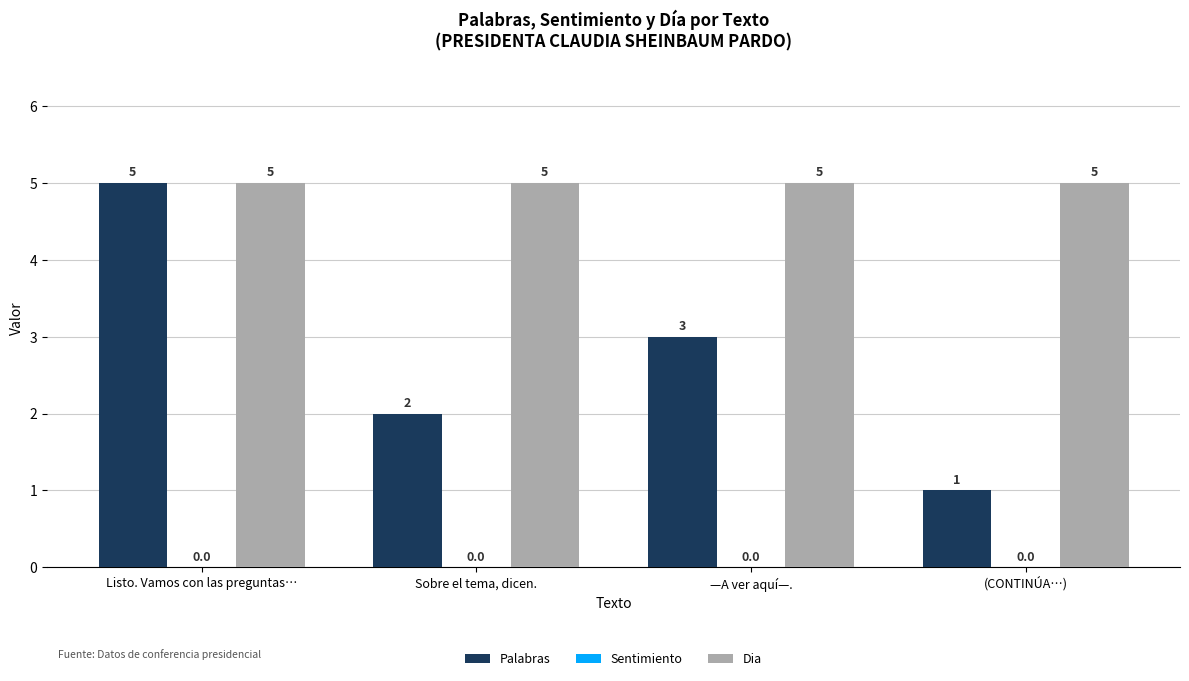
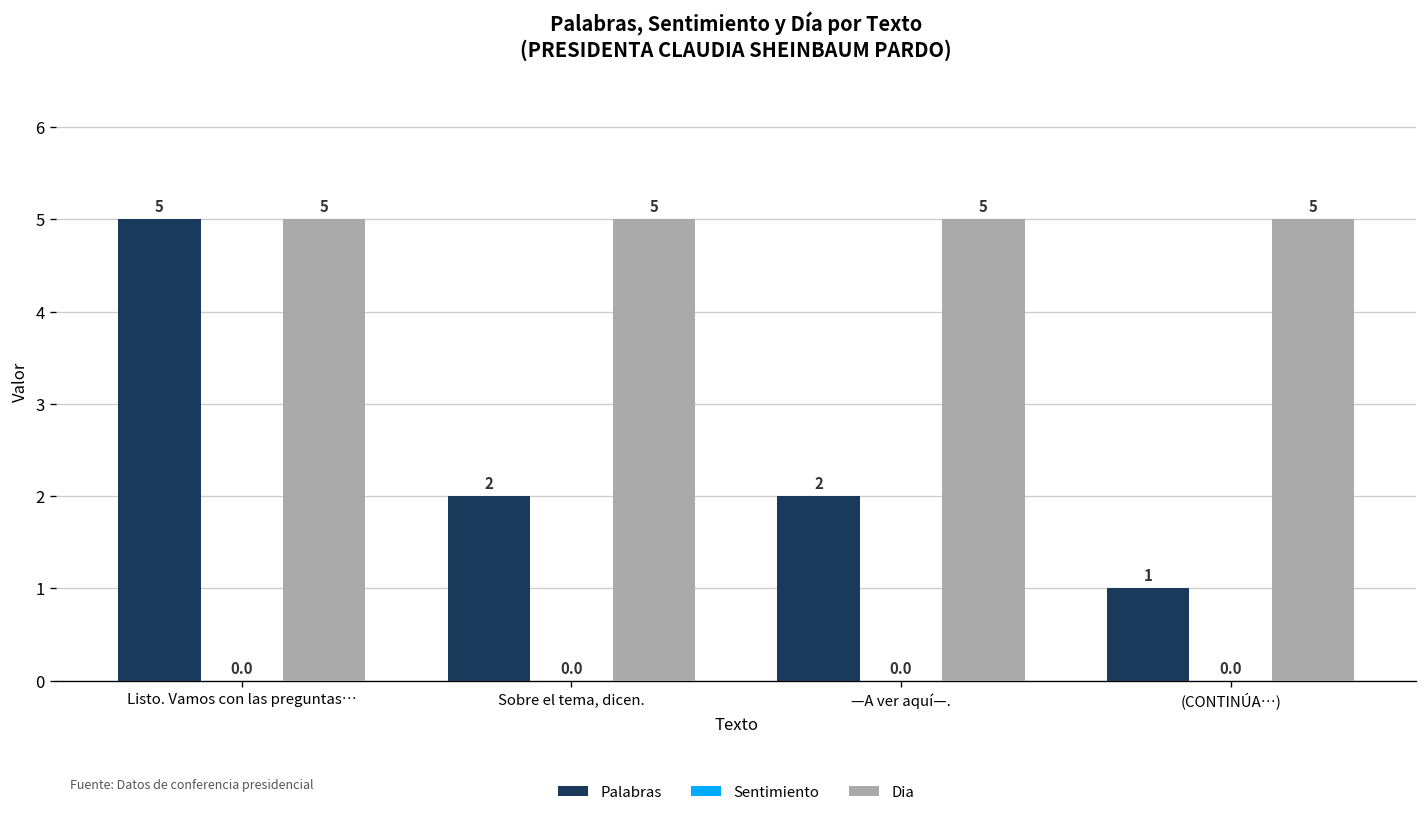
  {
    "Palabras": {
      "Listo. Vamos con las preguntas…": 5,
      "Sobre el tema, dicen.": 2,
-     "—A ver aquí—.": 3,
+     "—A ver aquí—.": 2,
      "(CONTINÚA…)": 1
    },
    "Sentimiento": {
      "Listo. Vamos con las preguntas…": 0.0,
      "Sobre el tema, dicen.": 0.0,
      "—A ver aquí—.": 0.0,
      "(CONTINÚA…)": 0.0
    },
    "Dia": {
      "Listo. Vamos con las preguntas…": 5,
      "Sobre el tema, dicen.": 5,
      "—A ver aquí—.": 5,
      "(CONTINÚA…)": 5
    }
  }
